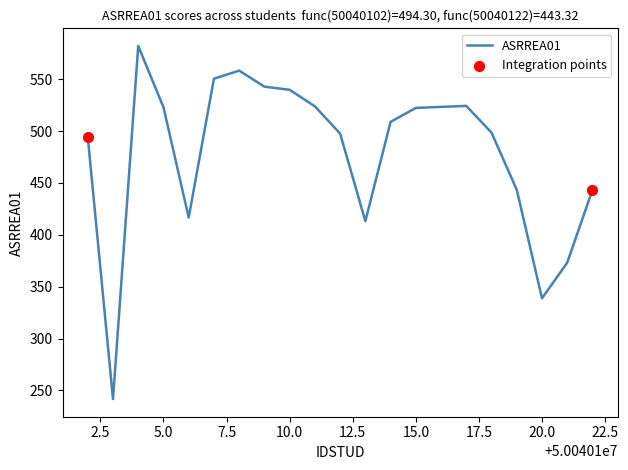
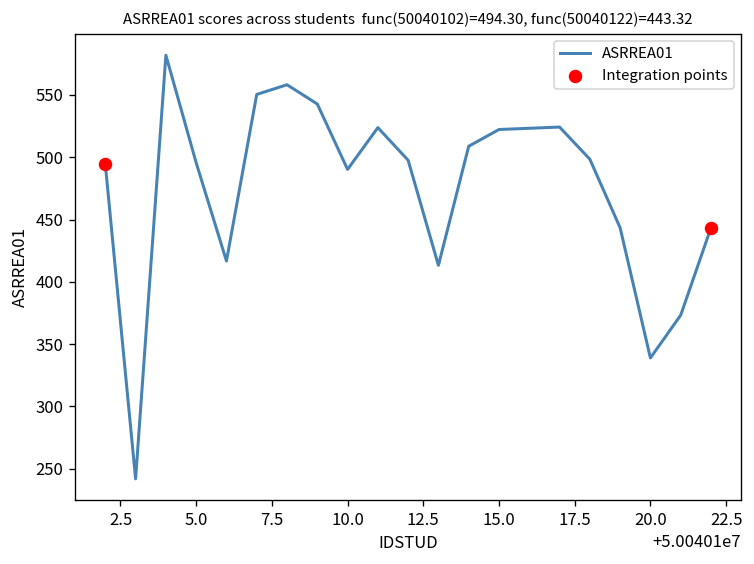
  {
    "ASRREA01": {
-     "5.0": 523,
-     "10.0": 540,
+     "5.0": 496,
+     "10.0": 490,
      "15.0": 522,
      "20.0": 339
    }
  }
